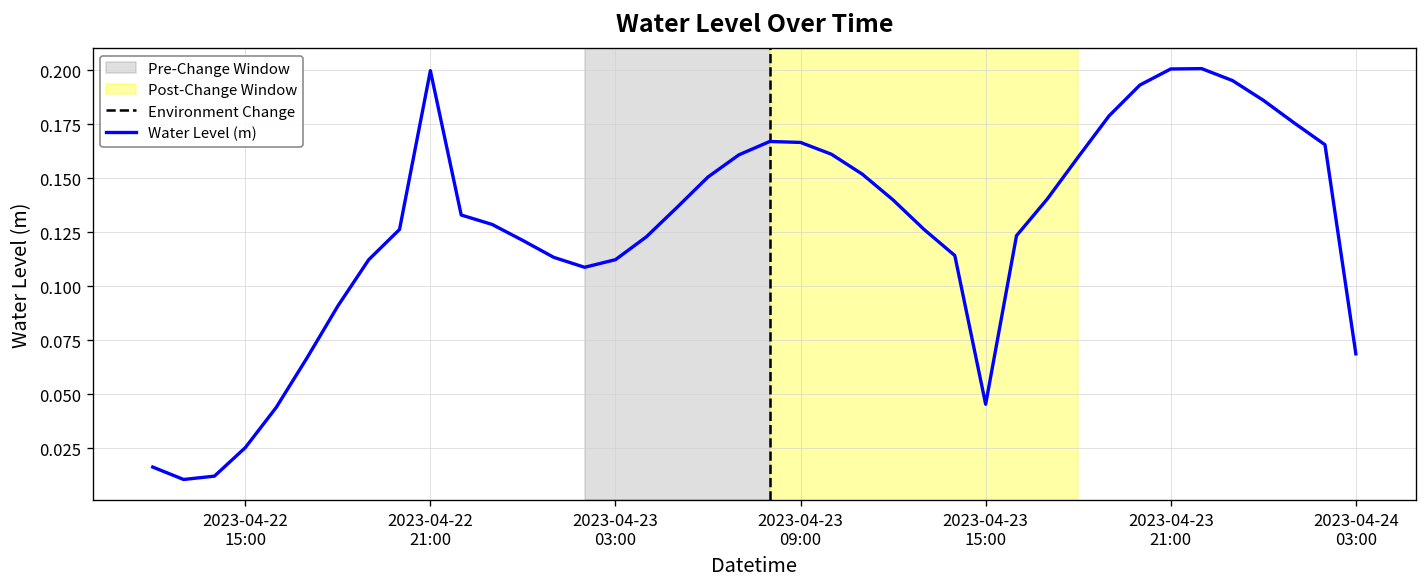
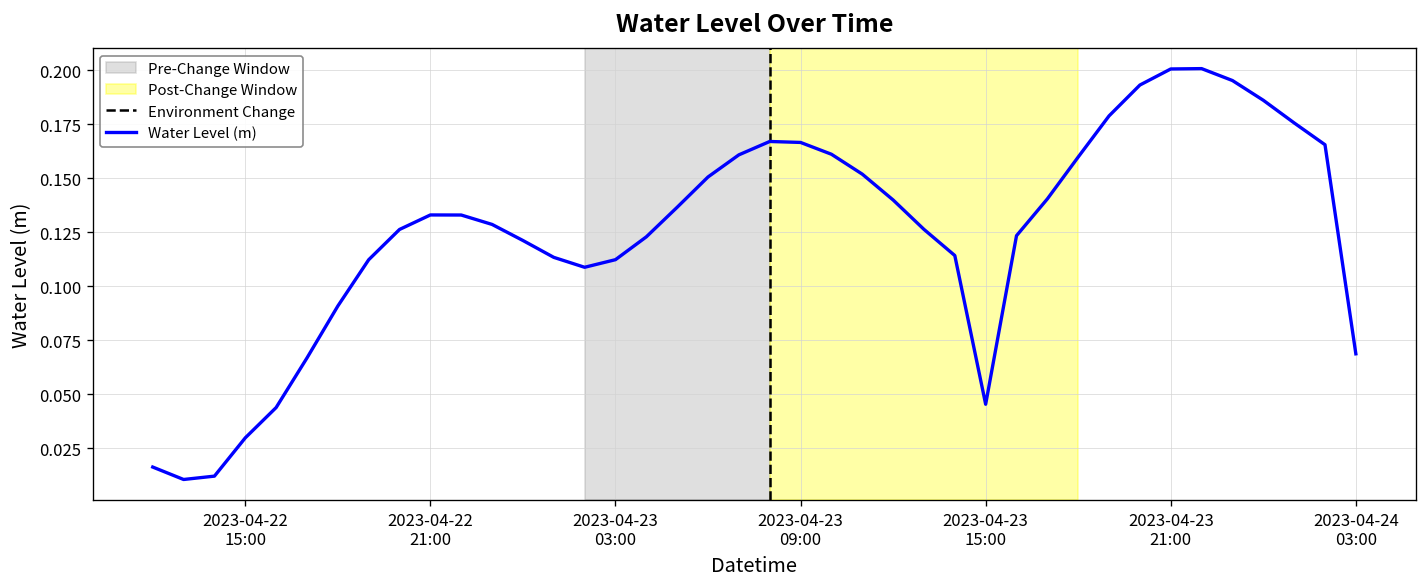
  {
-   "2023-04-22 15:00": 0.025,
-   "2023-04-22 21:00": 0.200,
+   "2023-04-22 15:00": 0.030,
+   "2023-04-22 21:00": 0.133,
    "2023-04-23 03:00": 0.112,
    "2023-04-23 09:00": 0.167,
    "2023-04-23 15:00": 0.045,
    "2023-04-23 21:00": 0.200,
    "2023-04-24 03:00": 0.069
  }
